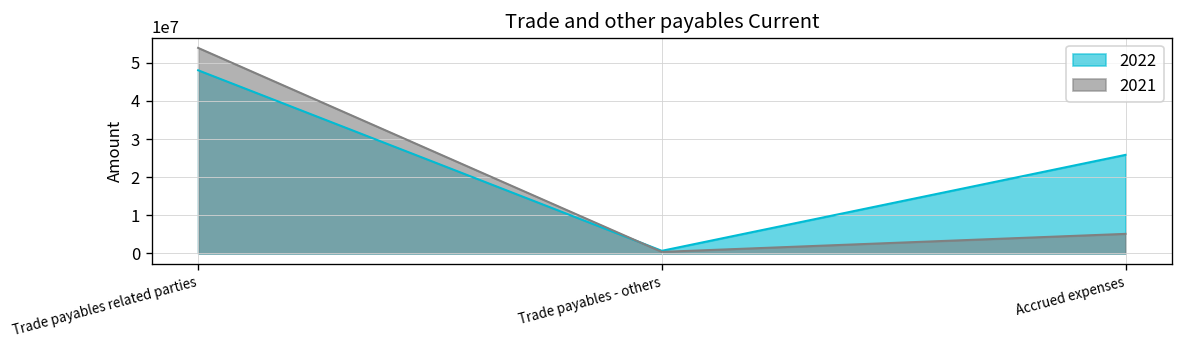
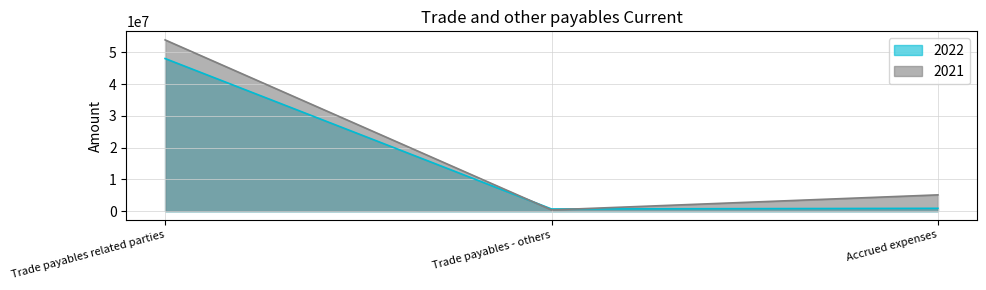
  {
    "2022": {
      "Trade payables related parties": 48000000,
-     "Accrued expenses": 26000000
+     "Accrued expenses": 1000000
    },
    "2021": {
      "Trade payables related parties": 54000000,
      "Accrued expenses": 5000000
    }
  }
